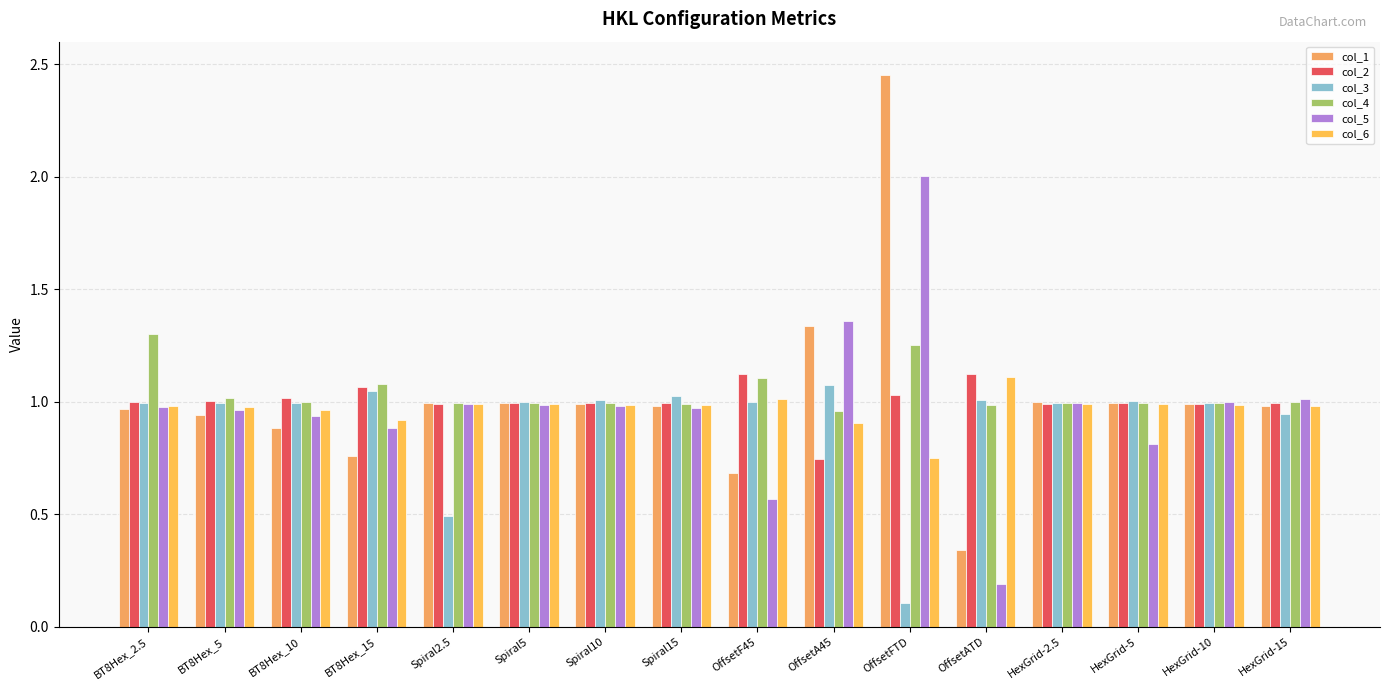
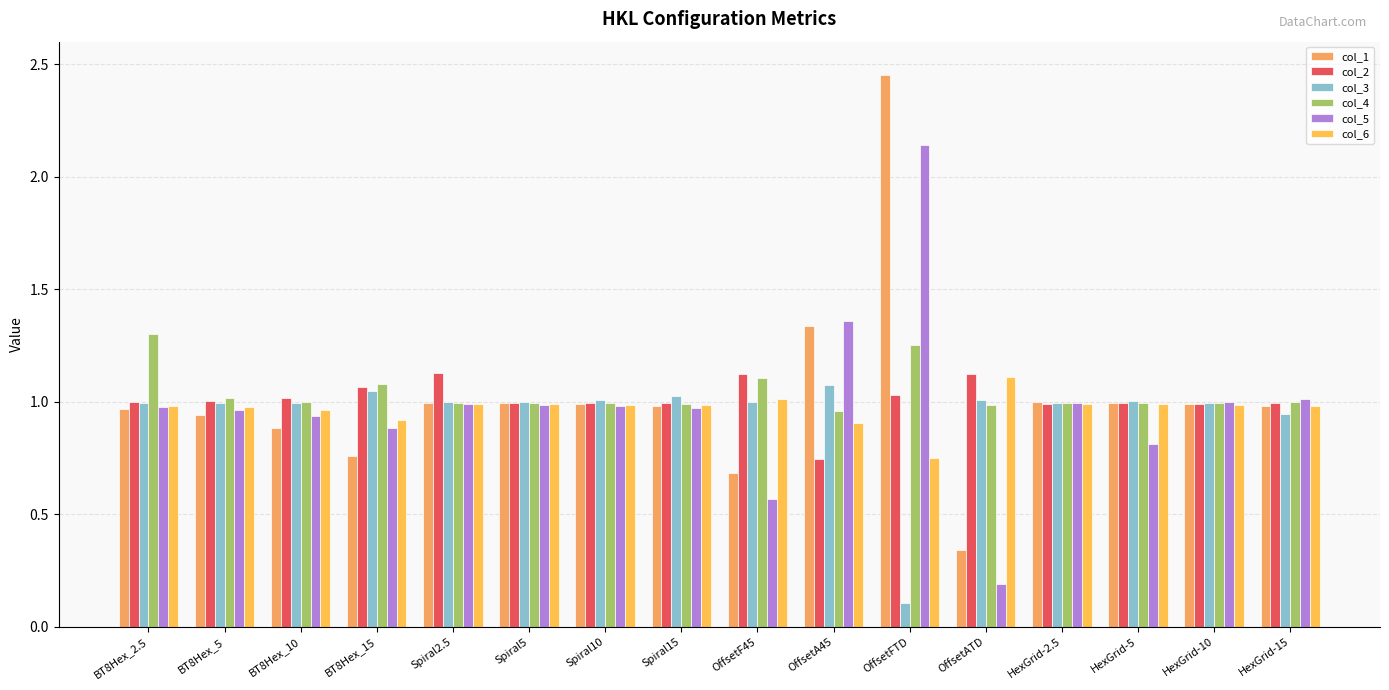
  {
    "col_2": {
      "BT8Hex_2.5": 1.00,
      "BT8Hex_5": 1.00,
      "BT8Hex_10": 1.02,
      "BT8Hex_15": 1.07,
-     "Spiral2.5": 0.99,
+     "Spiral2.5": 1.13,
      "Spiral5": 0.99,
      "Spiral10": 0.99,
      "Spiral15": 0.99,
      "OffsetF45": 1.12,
      "OffsetA45": 0.75,
      "OffsetFTD": 1.03,
      "OffsetATD": 1.12,
      "HexGrid-2.5": 0.99,
      "HexGrid-5": 0.99,
      "HexGrid-10": 0.99,
      "HexGrid-15": 0.99
    },
    "col_3": {
      "BT8Hex_2.5": 1.00,
      "BT8Hex_5": 1.00,
      "BT8Hex_10": 0.99,
      "BT8Hex_15": 1.05,
-     "Spiral2.5": 0.49,
+     "Spiral2.5": 1.00,
      "Spiral5": 1.00,
      "Spiral10": 1.01,
      "Spiral15": 1.02,
      "OffsetF45": 1.00,
      "OffsetA45": 1.08,
      "OffsetFTD": 0.11,
      "OffsetATD": 1.01,
      "HexGrid-2.5": 0.99,
      "HexGrid-5": 1.00,
      "HexGrid-10": 0.99,
      "HexGrid-15": 0.94
    },
    "col_4": {
      "BT8Hex_2.5": 1.30,
      "BT8Hex_5": 1.02,
      "BT8Hex_10": 1.00,
      "BT8Hex_15": 1.08,
      "Spiral2.5": 0.99,
      "Spiral5": 0.99,
      "Spiral10": 0.99,
      "Spiral15": 0.99,
      "OffsetF45": 1.10,
      "OffsetA45": 0.96,
      "OffsetFTD": 1.25,
      "OffsetATD": 0.99,
      "HexGrid-2.5": 0.99,
      "HexGrid-5": 1.00,
      "HexGrid-10": 0.99,
      "HexGrid-15": 1.00
    },
    "col_5": {
      "BT8Hex_2.5": 0.98,
      "BT8Hex_5": 0.96,
      "BT8Hex_10": 0.93,
      "BT8Hex_15": 0.88,
      "Spiral2.5": 0.99,
      "Spiral5": 0.99,
      "Spiral10": 0.98,
      "Spiral15": 0.97,
      "OffsetF45": 0.57,
      "OffsetA45": 1.36,
-     "OffsetFTD": 2.00,
+     "OffsetFTD": 2.14,
      "OffsetATD": 0.19,
      "HexGrid-2.5": 0.99,
      "HexGrid-5": 0.81,
      "HexGrid-10": 1.00,
      "HexGrid-15": 1.01
    }
  }
